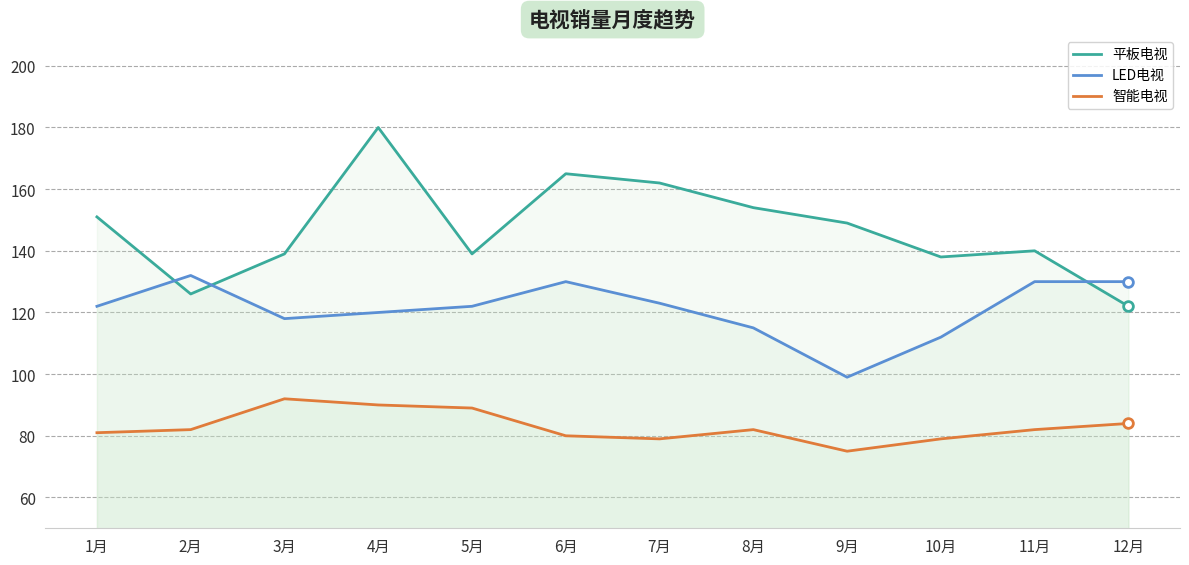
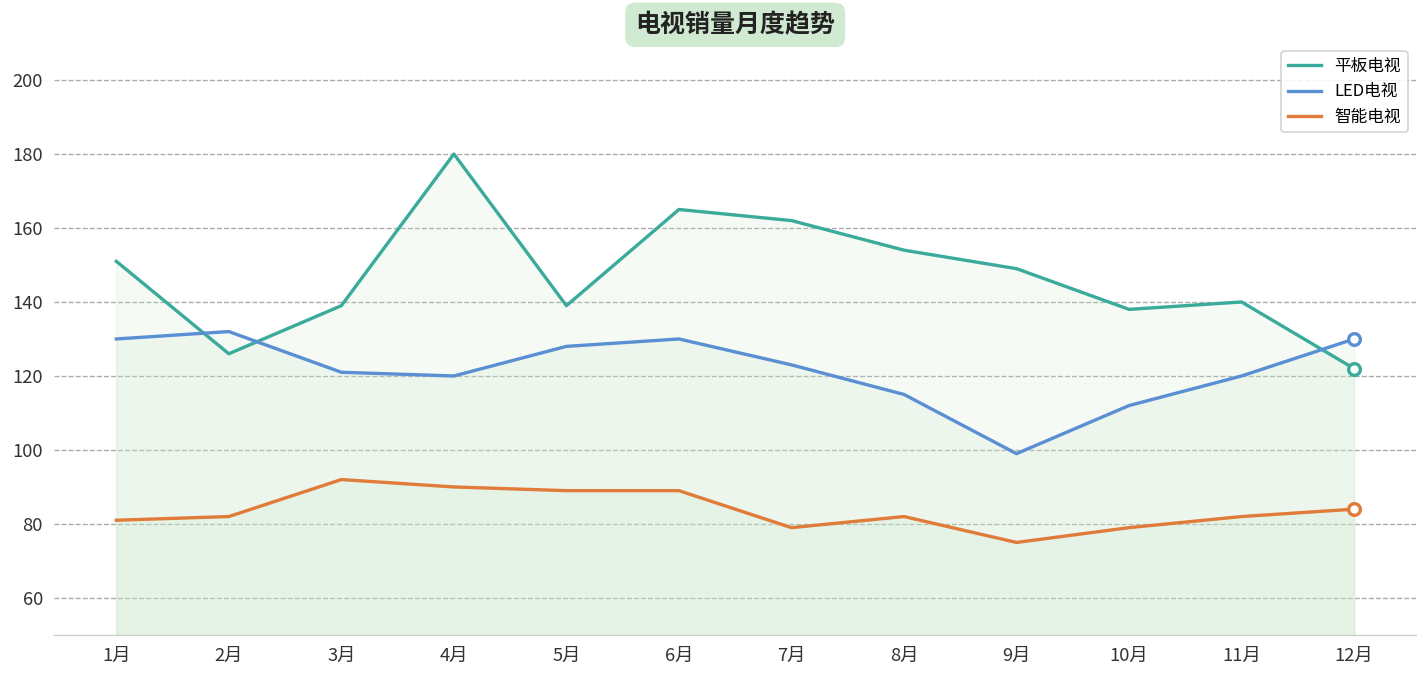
  {
    "平板电视": {
      "1月": 151,
      "2月": 126,
      "3月": 139,
      "4月": 180,
      "5月": 139,
      "6月": 165,
      "7月": 162,
      "8月": 154,
      "9月": 149,
      "10月": 138,
      "11月": 140
    },
    "LED电视": {
-     "1月": 122,
+     "1月": 130,
      "2月": 132,
-     "3月": 118,
+     "3月": 121,
      "4月": 120,
-     "5月": 122,
+     "5月": 128,
      "6月": 130,
      "7月": 123,
      "8月": 115,
      "9月": 99,
      "10月": 112,
-     "11月": 130
+     "11月": 120
    },
    "智能电视": {
      "1月": 81,
      "2月": 82,
      "3月": 92,
      "4月": 90,
      "5月": 89,
-     "6月": 80,
+     "6月": 89,
      "7月": 79,
      "8月": 82,
      "9月": 75,
      "10月": 79,
      "11月": 82
    }
  }
